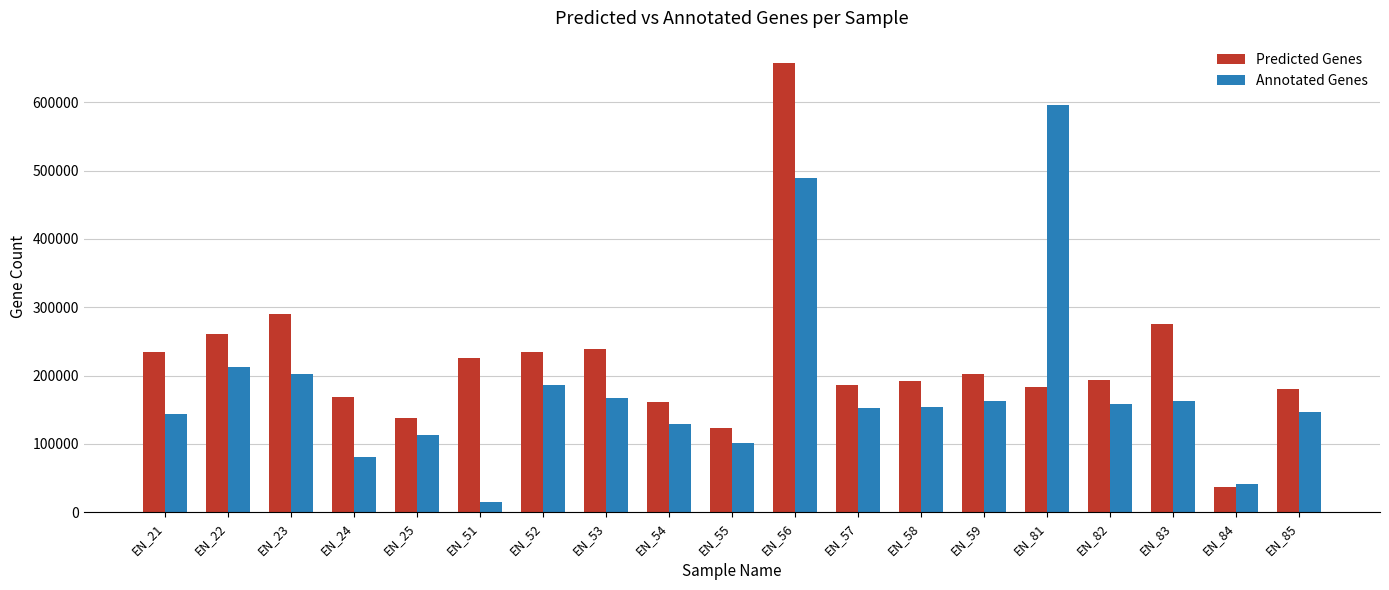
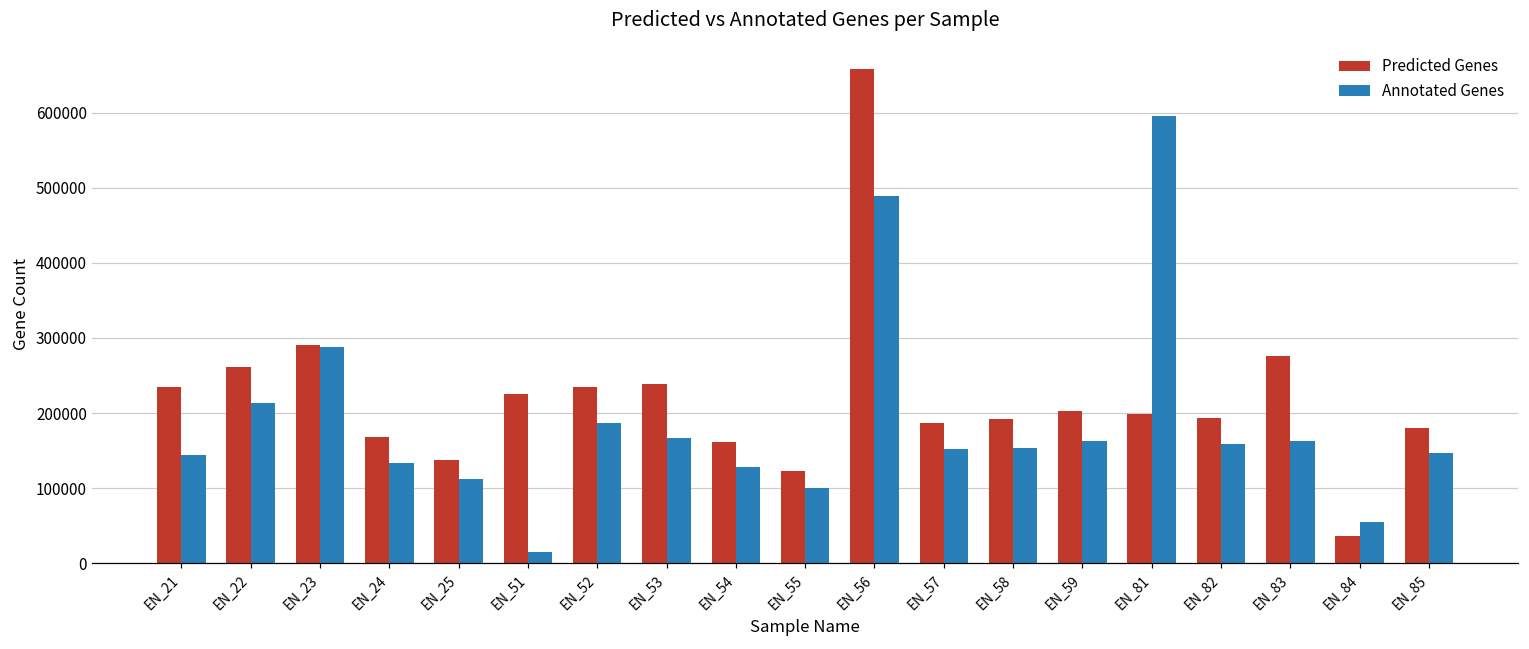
  {
    "Predicted Genes": {
      "EN_21": 230000,
      "EN_22": 260000,
      "EN_23": 290000,
      "EN_24": 170000,
      "EN_25": 140000,
      "EN_51": 230000,
      "EN_52": 240000,
      "EN_53": 240000,
      "EN_54": 160000,
      "EN_55": 120000,
      "EN_56": 660000,
      "EN_57": 190000,
      "EN_58": 190000,
      "EN_59": 200000,
-     "EN_81": 180000,
+     "EN_81": 200000,
      "EN_82": 190000,
      "EN_83": 280000,
      "EN_84": 40000,
      "EN_85": 180000
    },
    "Annotated Genes": {
      "EN_21": 140000,
      "EN_22": 210000,
-     "EN_23": 200000,
-     "EN_24": 80000,
+     "EN_23": 290000,
+     "EN_24": 130000,
      "EN_25": 110000,
      "EN_51": 20000,
      "EN_52": 190000,
      "EN_53": 170000,
      "EN_54": 130000,
      "EN_55": 100000,
      "EN_56": 490000,
      "EN_57": 150000,
      "EN_58": 150000,
      "EN_59": 160000,
      "EN_81": 600000,
      "EN_82": 160000,
      "EN_83": 160000,
-     "EN_84": 40000,
+     "EN_84": 50000,
      "EN_85": 150000
    }
  }
